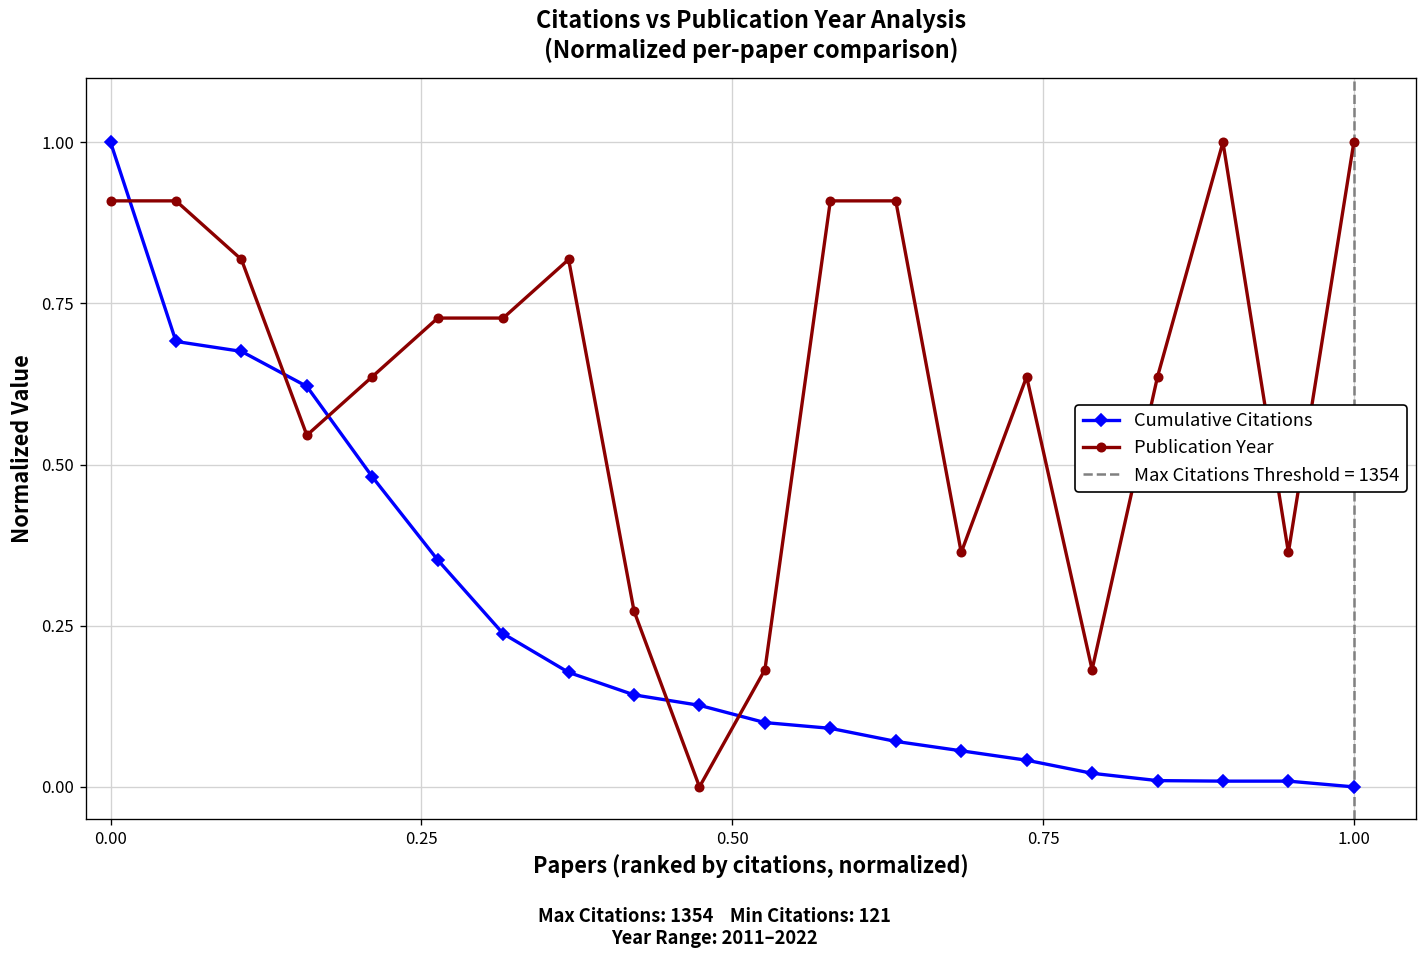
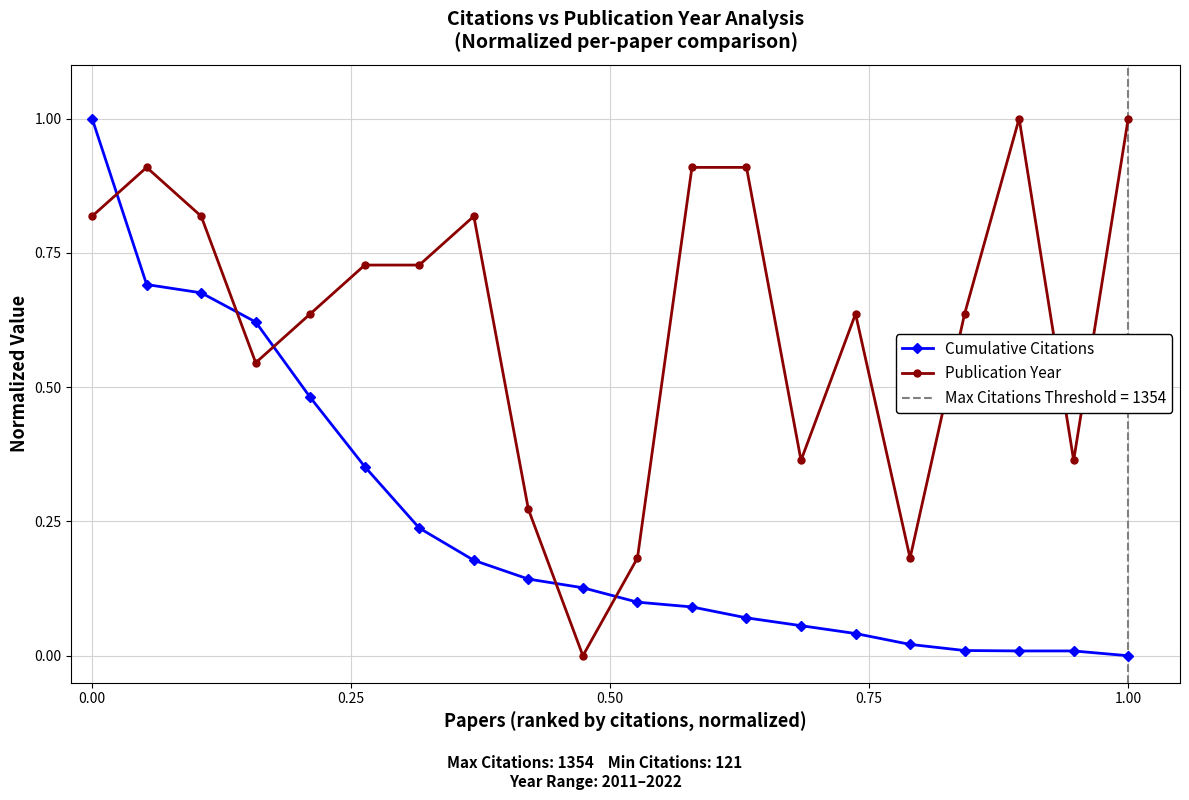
  {
    "Cumulative Citations": {
      "0.00": 1.00,
      "1.00": 0.00
    },
    "Publication Year": {
-     "0.00": 0.91,
+     "0.00": 0.82,
      "1.00": 1.00
    }
  }
